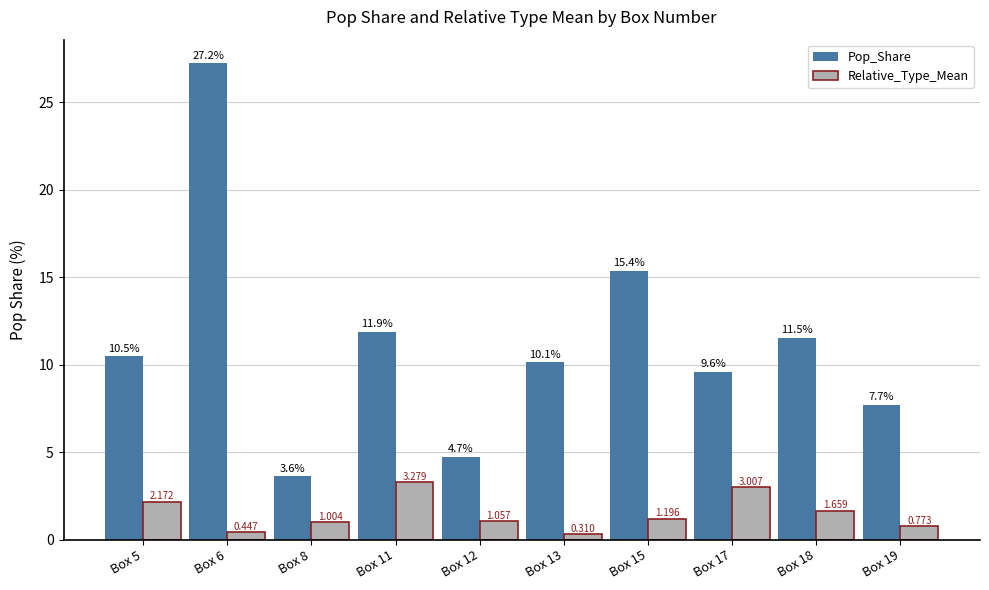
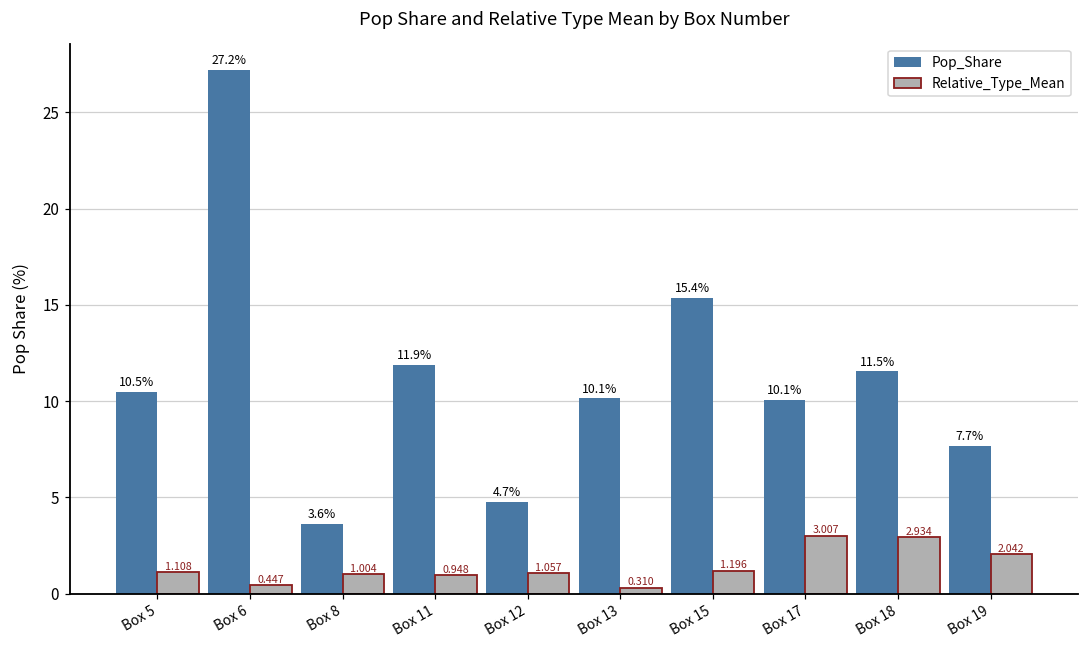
  {
    "Pop_Share": {
      "Box 5": "10.5%",
      "Box 6": "27.2%",
      "Box 8": "3.6%",
      "Box 11": "11.9%",
      "Box 12": "4.7%",
      "Box 13": "10.1%",
      "Box 15": "15.4%",
-     "Box 17": "9.6%",
+     "Box 17": "10.1%",
      "Box 18": "11.5%",
      "Box 19": "7.7%"
    },
    "Relative_Type_Mean": {
-     "Box 5": "2.172",
+     "Box 5": "1.108",
      "Box 6": "0.447",
      "Box 8": "1.004",
-     "Box 11": "3.279",
+     "Box 11": "0.948",
      "Box 12": "1.057",
      "Box 13": "0.310",
      "Box 15": "1.196",
      "Box 17": "3.007",
-     "Box 18": "1.659",
-     "Box 19": "0.773"
+     "Box 18": "2.934",
+     "Box 19": "2.042"
    }
  }
